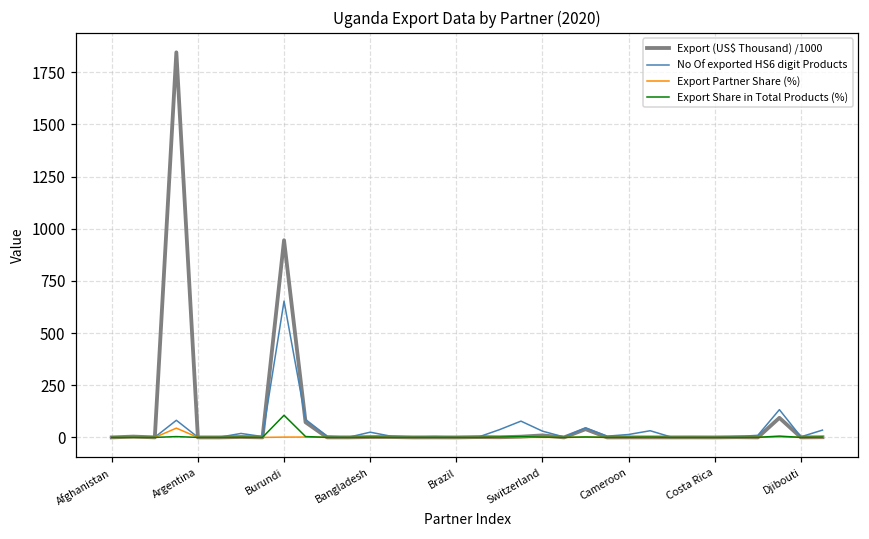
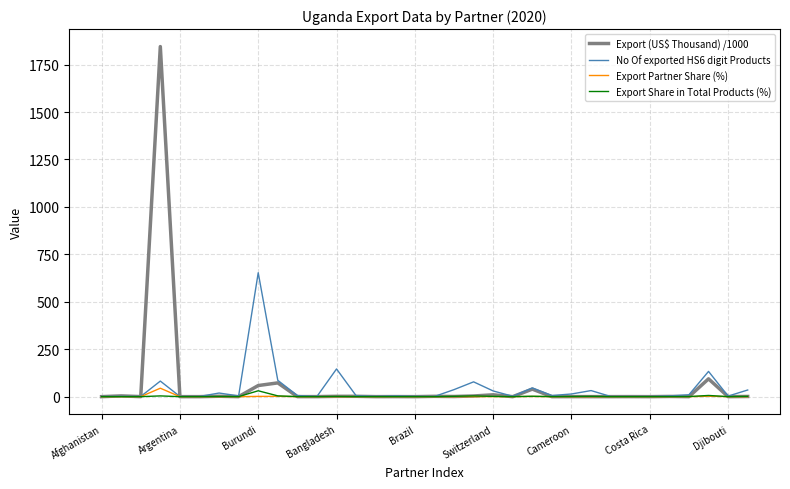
  {
    "Export (US$ Thousand) /1000": {
-     "Burundi": 940
+     "Burundi": 60
    },
    "No Of exported HS6 digit Products": {
      "Burundi": 650,
-     "Bangladesh": 30,
+     "Bangladesh": 150,
      "Switzerland": 30
    },
    "Export Partner Share (%)": {
      "Burundi": 0
    },
    "Export Share in Total Products (%)": {
-     "Burundi": 110
+     "Burundi": 30
    }
  }
